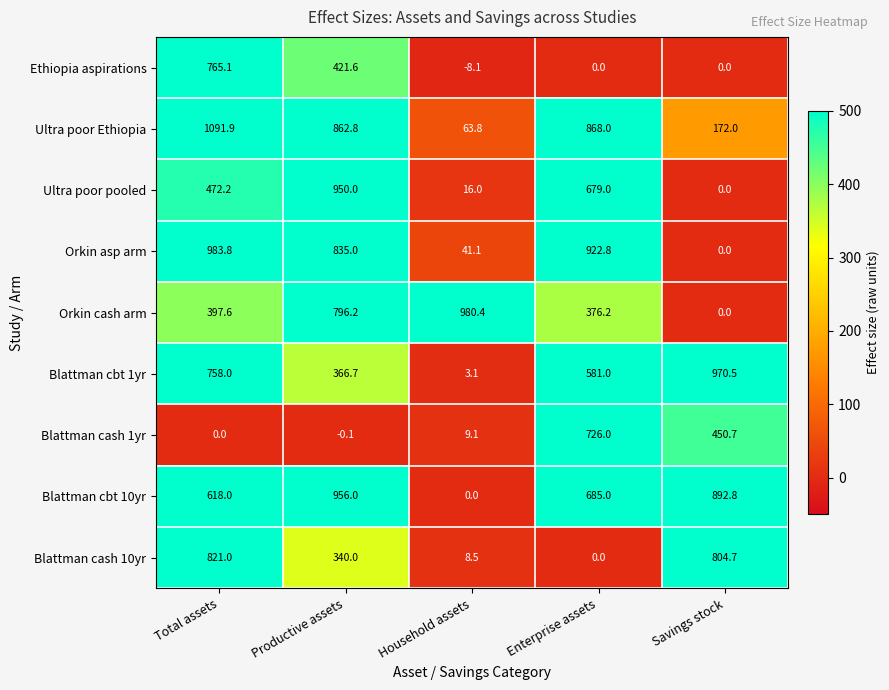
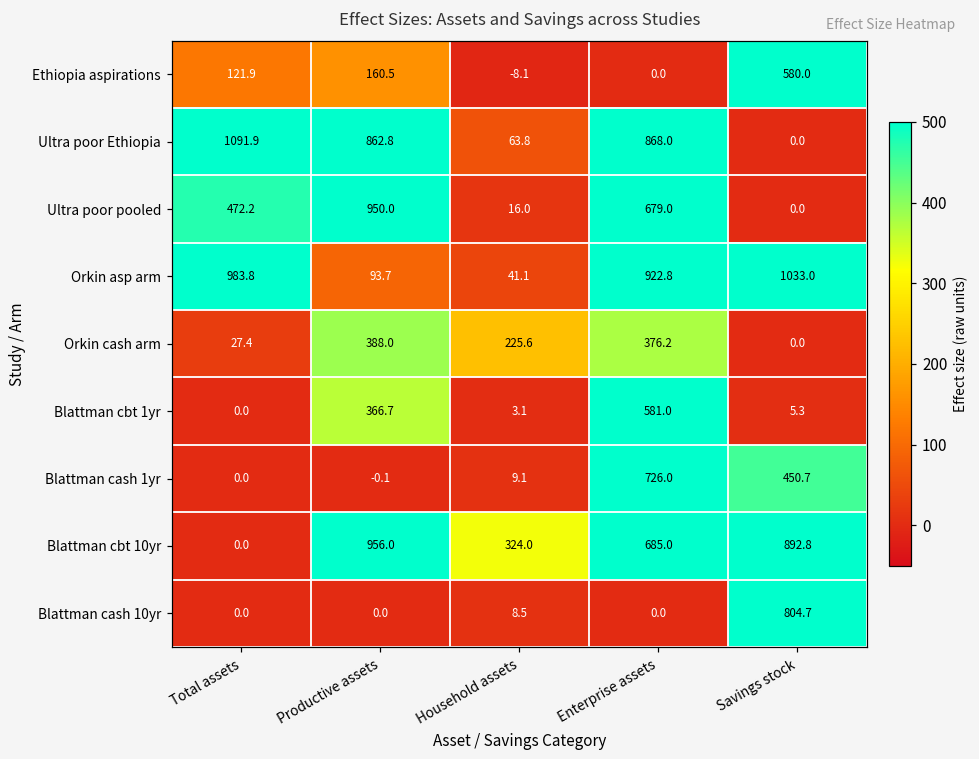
  {
    "Ethiopia aspirations": {
-     "Total assets": 765.1,
-     "Productive assets": 421.6,
+     "Total assets": 121.9,
+     "Productive assets": 160.5,
      "Household assets": -8.1,
      "Enterprise assets": 0.0,
-     "Savings stock": 0.0
+     "Savings stock": 580.0
    },
    "Ultra poor Ethiopia": {
      "Total assets": 1091.9,
      "Productive assets": 862.8,
      "Household assets": 63.8,
      "Enterprise assets": 868.0,
-     "Savings stock": 172.0
+     "Savings stock": 0.0
    },
    "Ultra poor pooled": {
      "Total assets": 472.2,
      "Productive assets": 950.0,
      "Household assets": 16.0,
      "Enterprise assets": 679.0,
      "Savings stock": 0.0
    },
    "Orkin asp arm": {
      "Total assets": 983.8,
-     "Productive assets": 835.0,
+     "Productive assets": 93.7,
      "Household assets": 41.1,
      "Enterprise assets": 922.8,
-     "Savings stock": 0.0
+     "Savings stock": 1033.0
    },
    "Orkin cash arm": {
-     "Total assets": 397.6,
-     "Productive assets": 796.2,
-     "Household assets": 980.4,
+     "Total assets": 27.4,
+     "Productive assets": 388.0,
+     "Household assets": 225.6,
      "Enterprise assets": 376.2,
      "Savings stock": 0.0
    },
    "Blattman cbt 1yr": {
-     "Total assets": 758.0,
+     "Total assets": 0.0,
      "Productive assets": 366.7,
      "Household assets": 3.1,
      "Enterprise assets": 581.0,
-     "Savings stock": 970.5
+     "Savings stock": 5.3
    },
    "Blattman cash 1yr": {
      "Total assets": 0.0,
      "Productive assets": -0.1,
      "Household assets": 9.1,
      "Enterprise assets": 726.0,
      "Savings stock": 450.7
    },
    "Blattman cbt 10yr": {
-     "Total assets": 618.0,
+     "Total assets": 0.0,
      "Productive assets": 956.0,
-     "Household assets": 0.0,
+     "Household assets": 324.0,
      "Enterprise assets": 685.0,
      "Savings stock": 892.8
    },
    "Blattman cash 10yr": {
-     "Total assets": 821.0,
-     "Productive assets": 340.0,
+     "Total assets": 0.0,
+     "Productive assets": 0.0,
      "Household assets": 8.5,
      "Enterprise assets": 0.0,
      "Savings stock": 804.7
    }
  }
